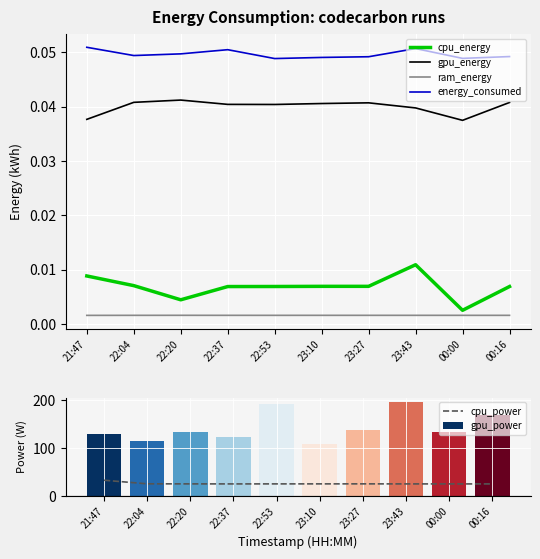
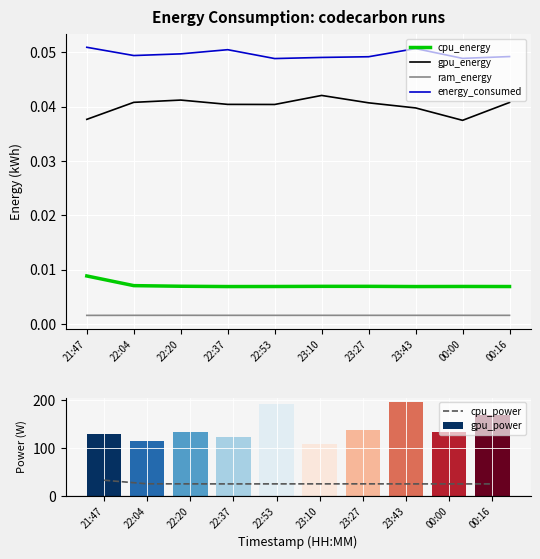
  {
    "Energy Consumption: codecarbon runs": {
      "cpu_energy": {
        "21:47": 0.009,
        "22:04": 0.007,
-       "22:20": 0.004,
+       "22:20": 0.007,
        "22:37": 0.007,
        "22:53": 0.007,
        "23:10": 0.007,
        "23:27": 0.007,
-       "23:43": 0.011,
-       "00:00": 0.002,
+       "23:43": 0.007,
+       "00:00": 0.007,
        "00:16": 0.007
      },
      "gpu_energy": {
        "21:47": 0.038,
        "22:04": 0.041,
        "22:20": 0.041,
        "22:37": 0.040,
        "22:53": 0.040,
-       "23:10": 0.041,
+       "23:10": 0.042,
        "23:27": 0.041,
        "23:43": 0.040,
        "00:00": 0.037,
        "00:16": 0.041
      },
      "ram_energy": {
        "21:47": 0.002,
        "22:04": 0.002,
        "22:20": 0.002,
        "22:37": 0.002,
        "22:53": 0.002,
        "23:10": 0.002,
        "23:27": 0.002,
        "23:43": 0.002,
        "00:00": 0.002,
        "00:16": 0.002
      },
      "energy_consumed": {
        "21:47": 0.051,
        "22:04": 0.049,
        "22:20": 0.050,
        "22:37": 0.050,
        "22:53": 0.049,
        "23:10": 0.049,
        "23:27": 0.049
      }
    }
  }
